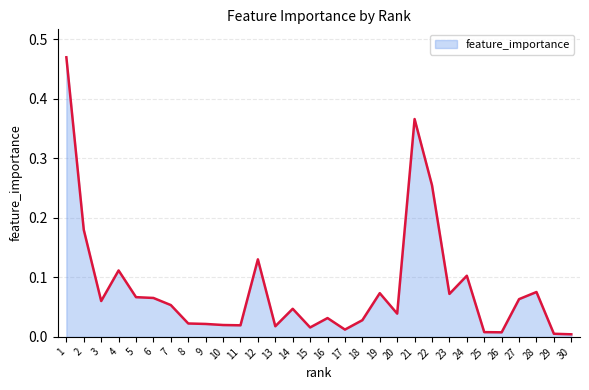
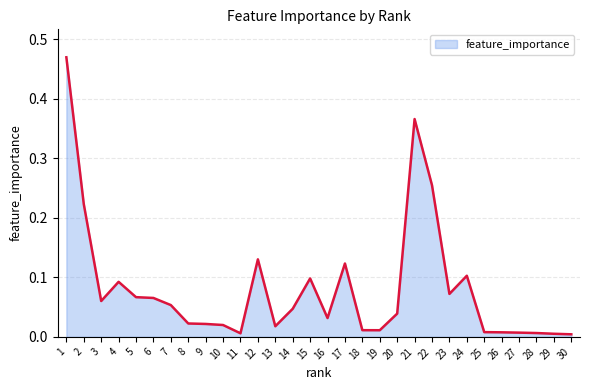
  {
    "1": 0.47,
-   "2": 0.18,
+   "2": 0.22,
    "3": 0.06,
-   "4": 0.11,
+   "4": 0.09,
    "5": 0.07,
    "6": 0.07,
    "7": 0.05,
    "8": 0.02,
    "9": 0.02,
    "10": 0.02,
-   "11": 0.02,
+   "11": 0.01,
    "12": 0.13,
    "13": 0.02,
    "14": 0.05,
-   "15": 0.02,
+   "15": 0.10,
    "16": 0.03,
-   "17": 0.01,
-   "18": 0.03,
-   "19": 0.07,
+   "17": 0.12,
+   "18": 0.01,
+   "19": 0.01,
    "20": 0.04,
    "21": 0.37,
    "22": 0.25,
    "23": 0.07,
    "24": 0.10,
    "25": 0.01,
    "26": 0.01,
-   "27": 0.06,
-   "28": 0.08,
+   "27": 0.01,
+   "28": 0.01,
    "29": 0.01,
    "30": 0.00
  }
